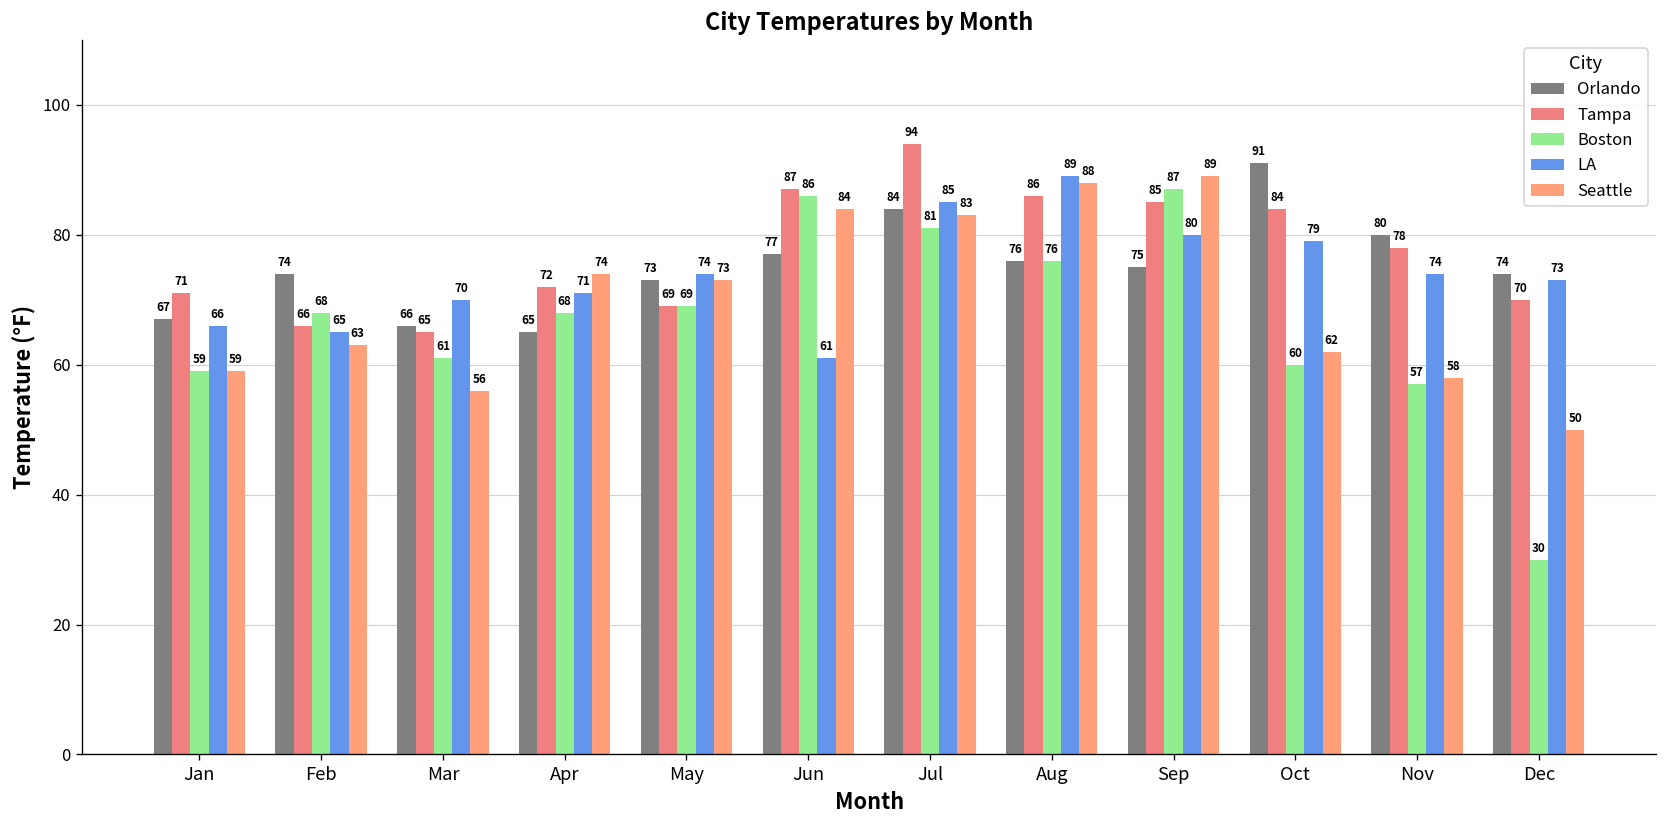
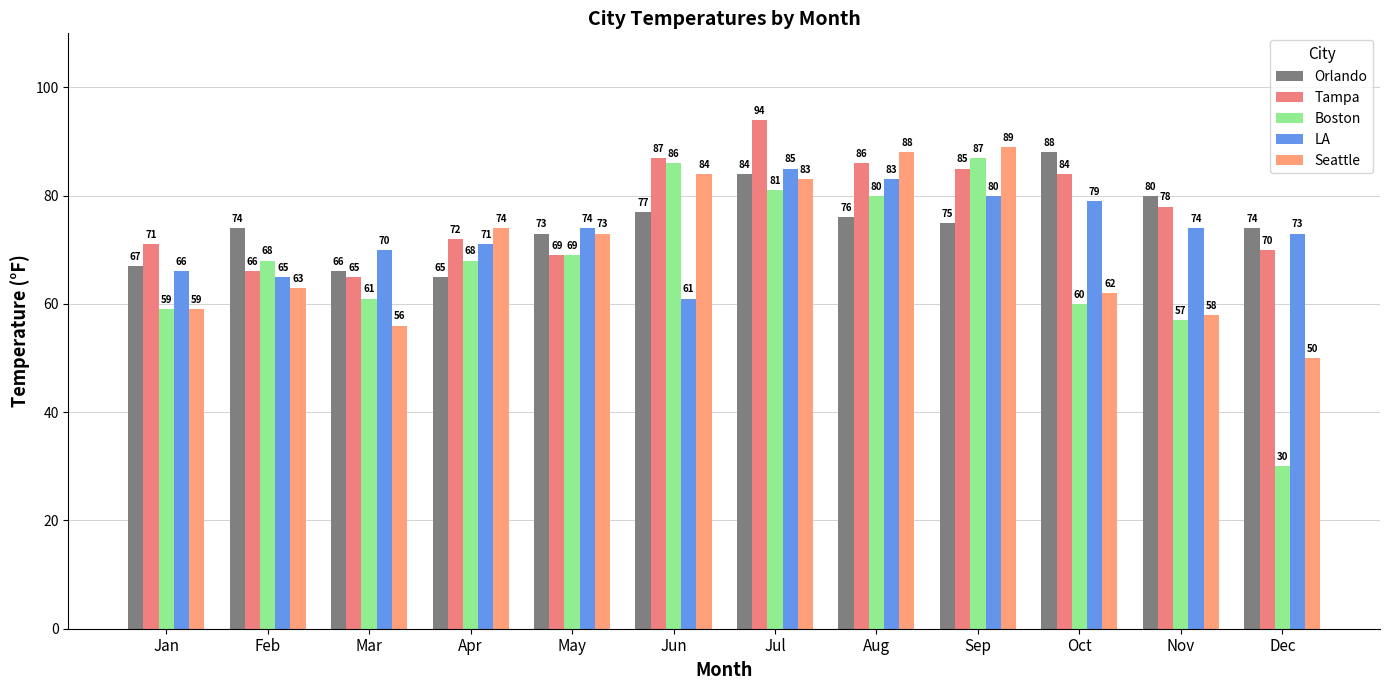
  {
    "Orlando": {
      "Jan": 67,
      "Feb": 74,
      "Mar": 66,
      "Apr": 65,
      "May": 73,
      "Jun": 77,
      "Jul": 84,
      "Aug": 76,
      "Sep": 75,
-     "Oct": 91,
+     "Oct": 88,
      "Nov": 80,
      "Dec": 74
    },
    "Boston": {
      "Jan": 59,
      "Feb": 68,
      "Mar": 61,
      "Apr": 68,
      "May": 69,
      "Jun": 86,
      "Jul": 81,
-     "Aug": 76,
+     "Aug": 80,
      "Sep": 87,
      "Oct": 60,
      "Nov": 57,
      "Dec": 30
    },
    "LA": {
      "Jan": 66,
      "Feb": 65,
      "Mar": 70,
      "Apr": 71,
      "May": 74,
      "Jun": 61,
      "Jul": 85,
-     "Aug": 89,
+     "Aug": 83,
      "Sep": 80,
      "Oct": 79,
      "Nov": 74,
      "Dec": 73
    }
  }
